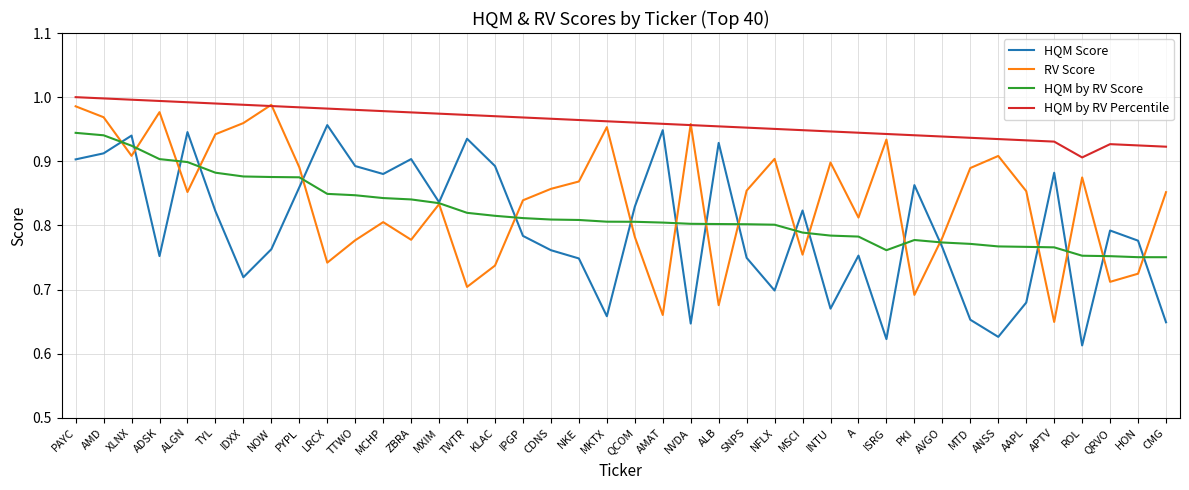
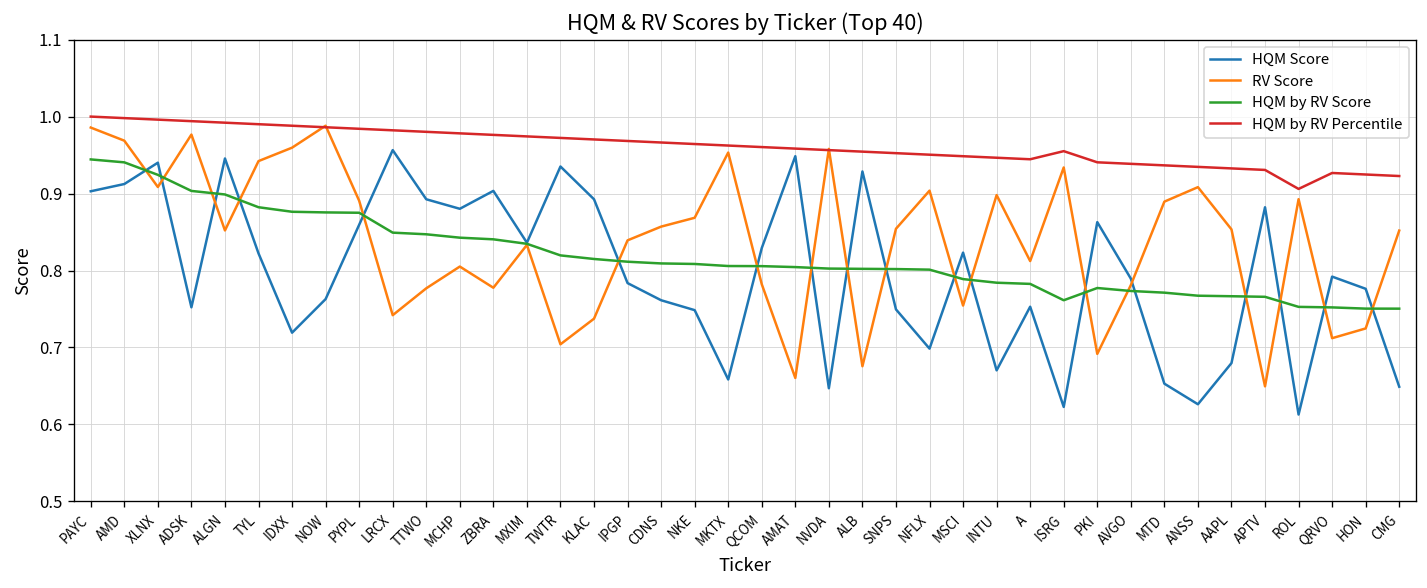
  {
    "HQM Score": {
      "PAYC": 0.90,
      "AMD": 0.91,
      "XLNX": 0.94,
      "ADSK": 0.75,
      "ALGN": 0.95,
      "TYL": 0.82,
      "IDXX": 0.72,
      "NOW": 0.76,
      "PYPL": 0.86,
      "LRCX": 0.96,
      "TTWO": 0.89,
      "MCHP": 0.88,
      "ZBRA": 0.90,
      "TWTR": 0.94,
      "KLAC": 0.89,
      "IPGP": 0.78,
      "CDNS": 0.76,
      "NKE": 0.75,
      "MKTX": 0.66,
      "QCOM": 0.83,
      "AMAT": 0.95,
      "NVDA": 0.65,
      "ALB": 0.93,
      "SNPS": 0.75,
      "NFLX": 0.70,
      "MSCI": 0.82,
      "INTU": 0.67,
      "A": 0.75,
      "ISRG": 0.62,
      "PKI": 0.86,
-     "AVGO": 0.77,
+     "AVGO": 0.79,
      "MTD": 0.65,
      "ANSS": 0.63,
      "AAPL": 0.68,
      "APTV": 0.88,
      "ROL": 0.61,
      "QRVO": 0.79,
      "HON": 0.78,
      "CMG": 0.65
    },
    "RV Score": {
      "PAYC": 0.99,
      "AMD": 0.97,
      "XLNX": 0.91,
      "ADSK": 0.98,
      "ALGN": 0.85,
      "TYL": 0.94,
      "IDXX": 0.96,
      "PYPL": 0.89,
      "LRCX": 0.74,
      "TTWO": 0.78,
      "MCHP": 0.81,
      "ZBRA": 0.78,
      "TWTR": 0.70,
      "KLAC": 0.74,
      "IPGP": 0.84,
      "CDNS": 0.86,
      "NKE": 0.87,
      "MKTX": 0.95,
      "QCOM": 0.78,
      "AMAT": 0.66,
      "ALB": 0.68,
      "SNPS": 0.85,
      "NFLX": 0.90,
      "MSCI": 0.75,
      "INTU": 0.90,
      "A": 0.81,
      "ISRG": 0.93,
      "PKI": 0.69,
      "AVGO": 0.78,
      "MTD": 0.89,
      "ANSS": 0.91,
      "AAPL": 0.85,
      "APTV": 0.65,
-     "ROL": 0.87,
+     "ROL": 0.89,
      "QRVO": 0.71,
      "HON": 0.72,
      "CMG": 0.85
    },
    "HQM by RV Score": {
      "PAYC": 0.94,
      "AMD": 0.94,
      "XLNX": 0.92,
      "ADSK": 0.90,
      "ALGN": 0.90,
      "TYL": 0.88,
      "IDXX": 0.88,
      "NOW": 0.88,
      "PYPL": 0.88,
      "LRCX": 0.85,
      "TTWO": 0.85,
      "MCHP": 0.84,
      "ZBRA": 0.84,
      "TWTR": 0.82,
      "KLAC": 0.82,
      "IPGP": 0.81,
      "CDNS": 0.81,
      "NKE": 0.81,
      "MKTX": 0.81,
      "QCOM": 0.81,
      "AMAT": 0.80,
      "NVDA": 0.80,
      "ALB": 0.80,
      "SNPS": 0.80,
      "NFLX": 0.80,
      "MSCI": 0.79,
      "INTU": 0.78,
      "A": 0.78,
      "ISRG": 0.76,
      "PKI": 0.78,
      "AVGO": 0.77,
      "MTD": 0.77,
      "ANSS": 0.77,
      "AAPL": 0.77,
      "APTV": 0.77,
      "ROL": 0.75,
      "QRVO": 0.75,
      "HON": 0.75,
      "CMG": 0.75
    },
    "HQM by RV Percentile": {
      "PAYC": 1.00,
      "AMD": 1.00,
      "XLNX": 1.00,
      "ADSK": 0.99,
      "ALGN": 0.99,
      "TYL": 0.99,
      "IDXX": 0.99,
      "PYPL": 0.98,
      "LRCX": 0.98,
      "TTWO": 0.98,
      "MCHP": 0.98,
      "ZBRA": 0.98,
      "MXIM": 0.97,
      "TWTR": 0.97,
      "KLAC": 0.97,
      "IPGP": 0.97,
      "CDNS": 0.97,
      "NKE": 0.96,
      "MKTX": 0.96,
      "QCOM": 0.96,
      "AMAT": 0.96,
      "ALB": 0.95,
      "SNPS": 0.95,
      "NFLX": 0.95,
      "MSCI": 0.95,
      "INTU": 0.95,
      "A": 0.94,
-     "ISRG": 0.94,
+     "ISRG": 0.96,
      "PKI": 0.94,
      "AVGO": 0.94,
      "MTD": 0.94,
      "ANSS": 0.93,
      "AAPL": 0.93,
      "APTV": 0.93,
      "ROL": 0.91,
      "QRVO": 0.93,
      "HON": 0.92,
      "CMG": 0.92
    }
  }
